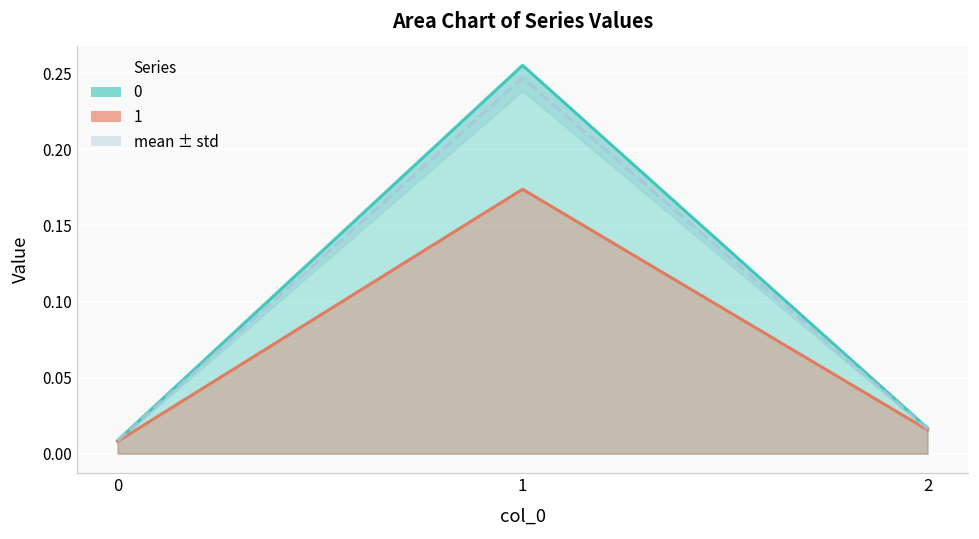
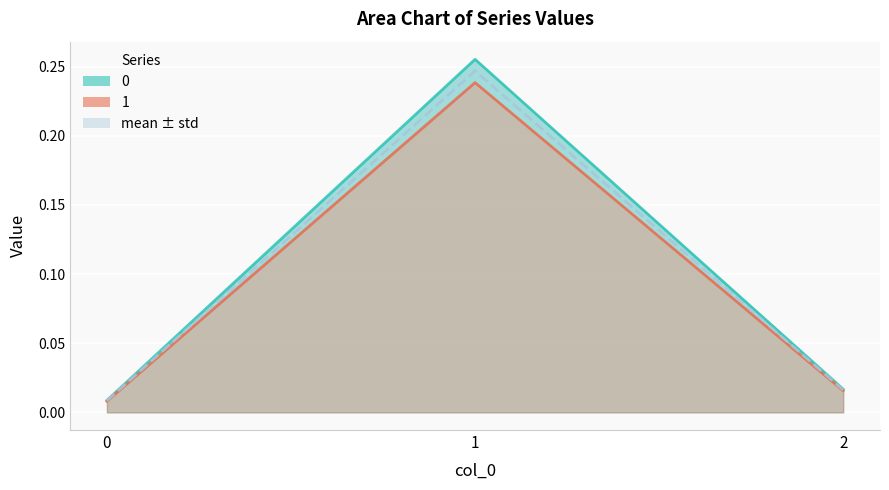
  {
    "1": {
-     "1": 0.174
+     "1": 0.238
    }
  }
